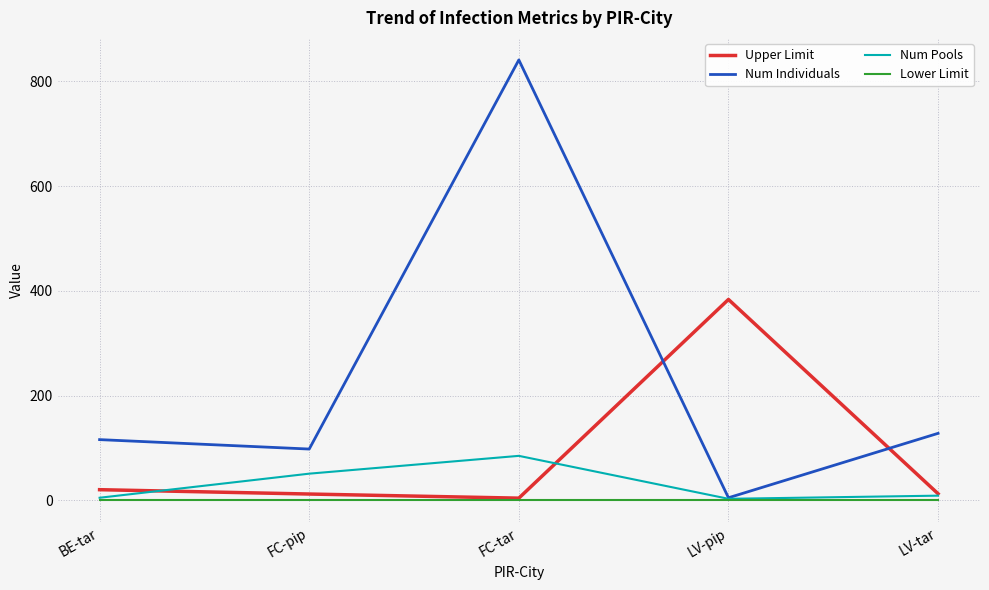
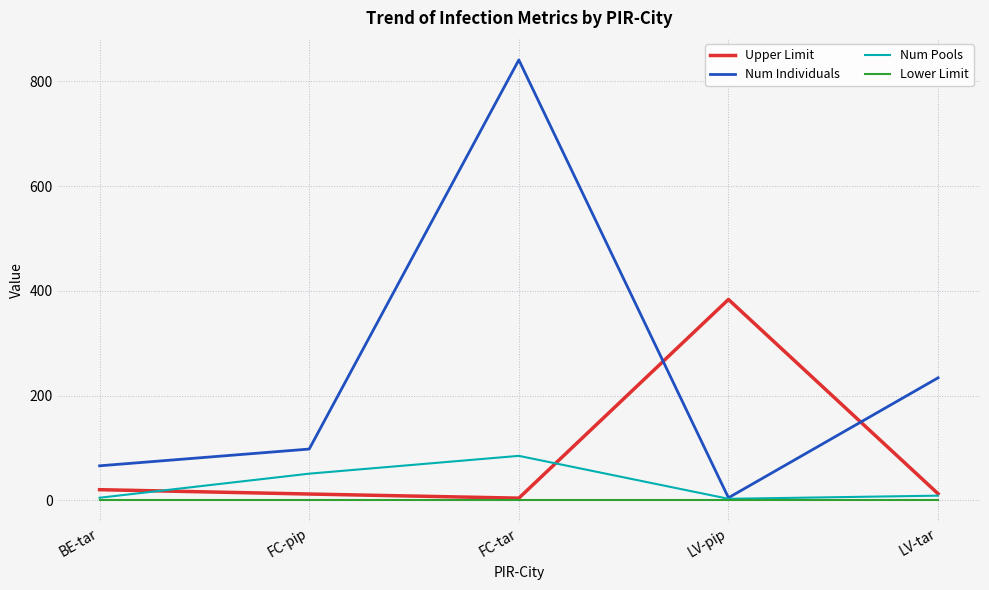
  {
    "Upper Limit": {
      "BE-tar": 20,
      "FC-pip": 10,
      "LV-pip": 380
    },
    "Num Individuals": {
-     "BE-tar": 120,
+     "BE-tar": 70,
      "FC-pip": 100,
      "FC-tar": 840,
-     "LV-tar": 130
+     "LV-tar": 230
    },
    "Num Pools": {
      "BE-tar": 10,
      "FC-pip": 50,
      "FC-tar": 90
    },
    "Lower Limit": {
      "BE-tar": 0,
      "FC-pip": 0,
      "LV-tar": 0
    }
  }
